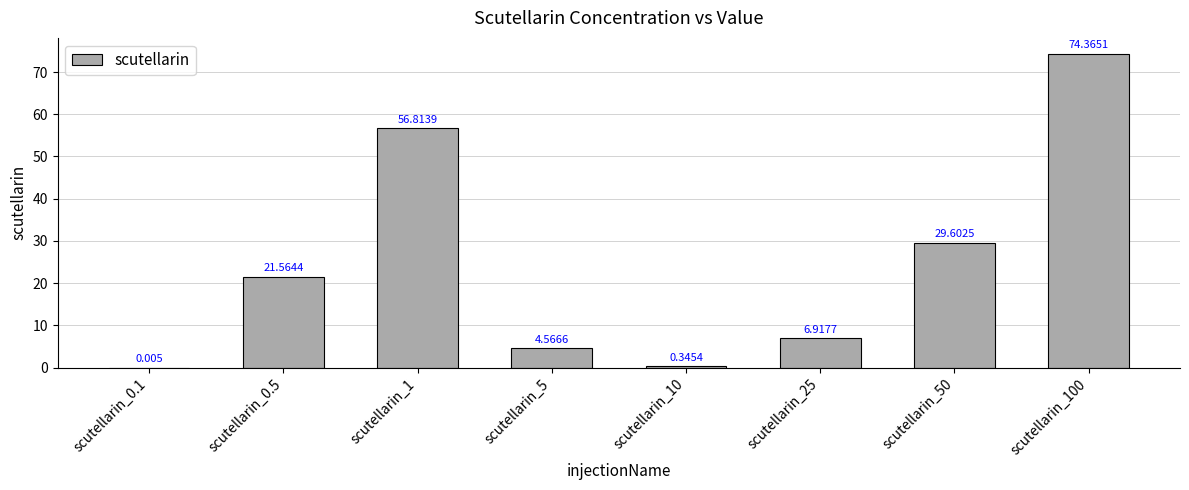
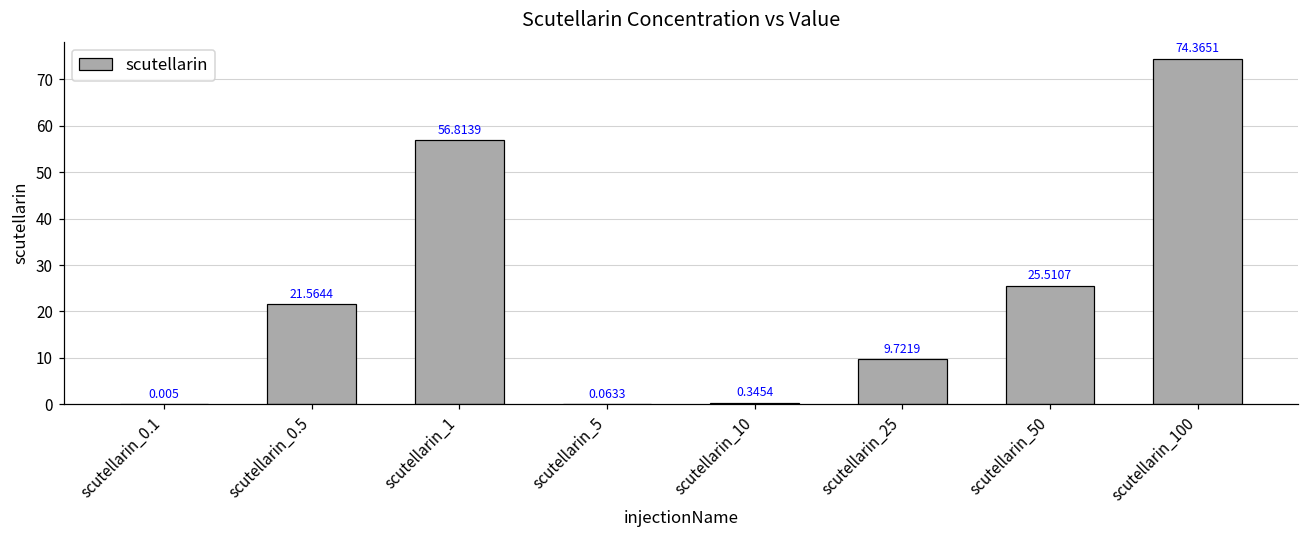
  {
    "scutellarin_0.1": 0.005,
    "scutellarin_0.5": 21.5644,
    "scutellarin_1": 56.8139,
-   "scutellarin_5": 4.5666,
+   "scutellarin_5": 0.0633,
    "scutellarin_10": 0.3454,
-   "scutellarin_25": 6.9177,
-   "scutellarin_50": 29.6025,
+   "scutellarin_25": 9.7219,
+   "scutellarin_50": 25.5107,
    "scutellarin_100": 74.3651
  }
